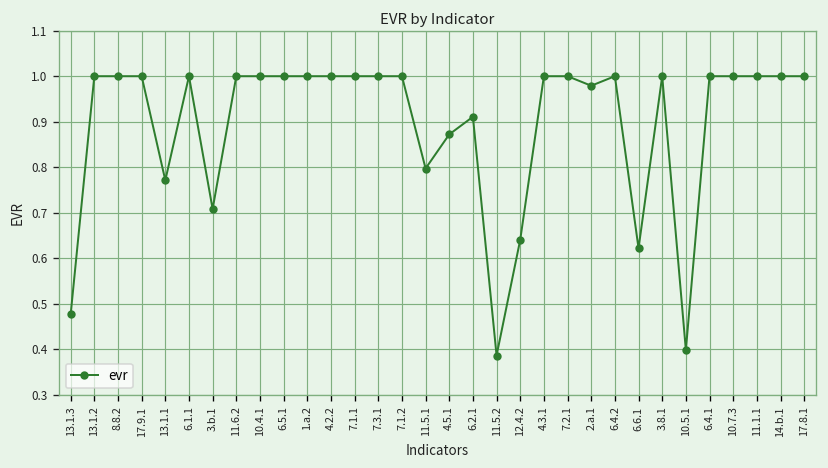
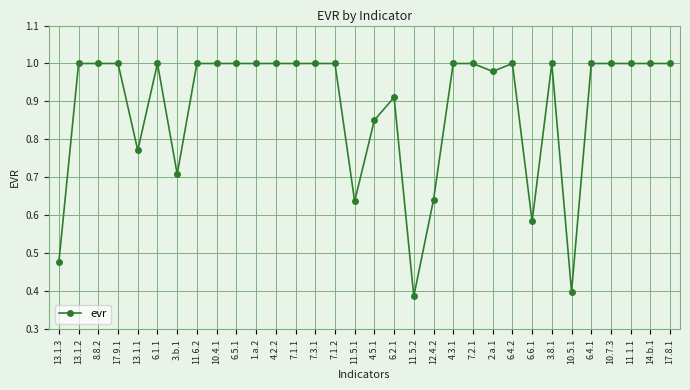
  {
    "13.1.3": 0.48,
    "13.1.2": 1.00,
    "8.8.2": 1.00,
    "17.9.1": 1.00,
    "13.1.1": 0.77,
    "6.1.1": 1.00,
    "3.b.1": 0.71,
    "11.6.2": 1.00,
    "10.4.1": 1.00,
    "6.5.1": 1.00,
    "1.a.2": 1.00,
    "4.2.2": 1.00,
    "7.1.1": 1.00,
    "7.3.1": 1.00,
    "7.1.2": 1.00,
-   "11.5.1": 0.80,
-   "4.5.1": 0.87,
+   "11.5.1": 0.64,
+   "4.5.1": 0.85,
    "6.2.1": 0.91,
    "11.5.2": 0.39,
    "12.4.2": 0.64,
    "4.3.1": 1.00,
    "7.2.1": 1.00,
    "2.a.1": 0.98,
    "6.4.2": 1.00,
-   "6.6.1": 0.62,
+   "6.6.1": 0.58,
    "3.8.1": 1.00,
    "10.5.1": 0.40,
    "6.4.1": 1.00,
    "10.7.3": 1.00,
    "11.1.1": 1.00,
    "14.b.1": 1.00,
    "17.8.1": 1.00
  }
